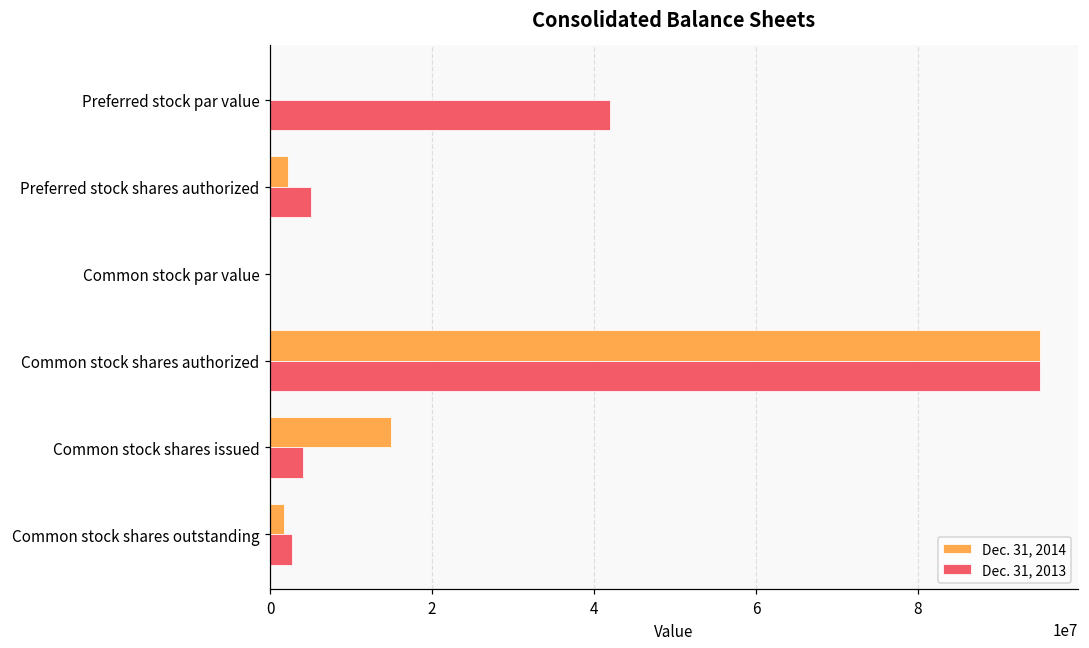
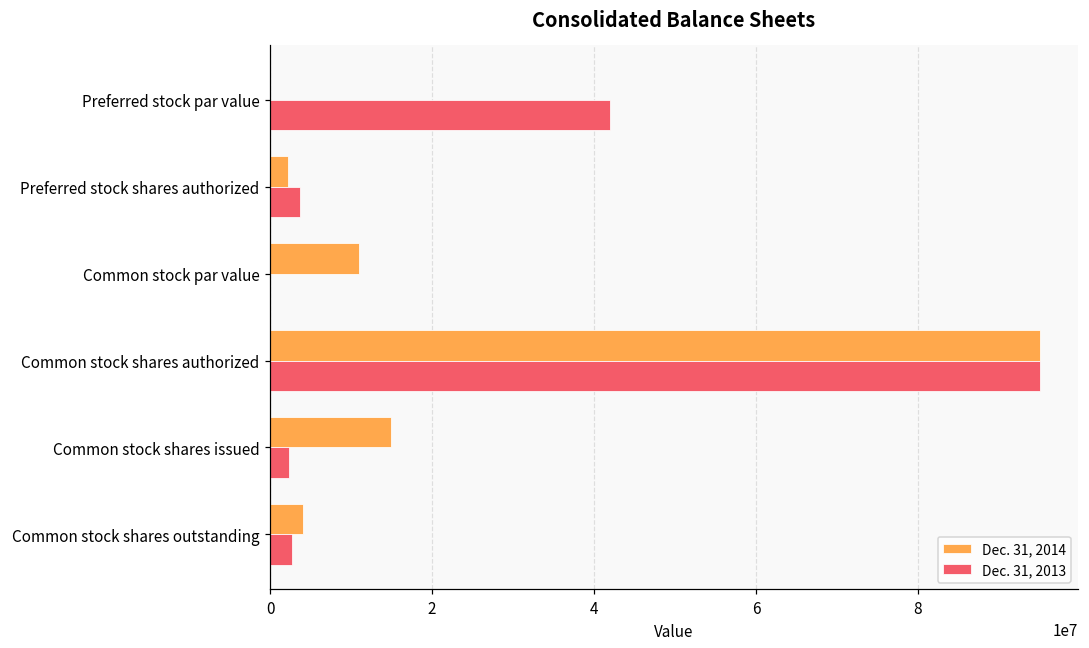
  {
    "Dec. 31, 2014": {
      "Preferred stock shares authorized": 2000000,
-     "Common stock par value": 0,
+     "Common stock par value": 11000000,
      "Common stock shares authorized": 95000000,
      "Common stock shares issued": 15000000,
-     "Common stock shares outstanding": 2000000
+     "Common stock shares outstanding": 4000000
    },
    "Dec. 31, 2013": {
      "Preferred stock par value": 42000000,
-     "Preferred stock shares authorized": 5000000,
+     "Preferred stock shares authorized": 4000000,
      "Common stock shares authorized": 95000000,
-     "Common stock shares issued": 4000000,
+     "Common stock shares issued": 2000000,
      "Common stock shares outstanding": 3000000
    }
  }
